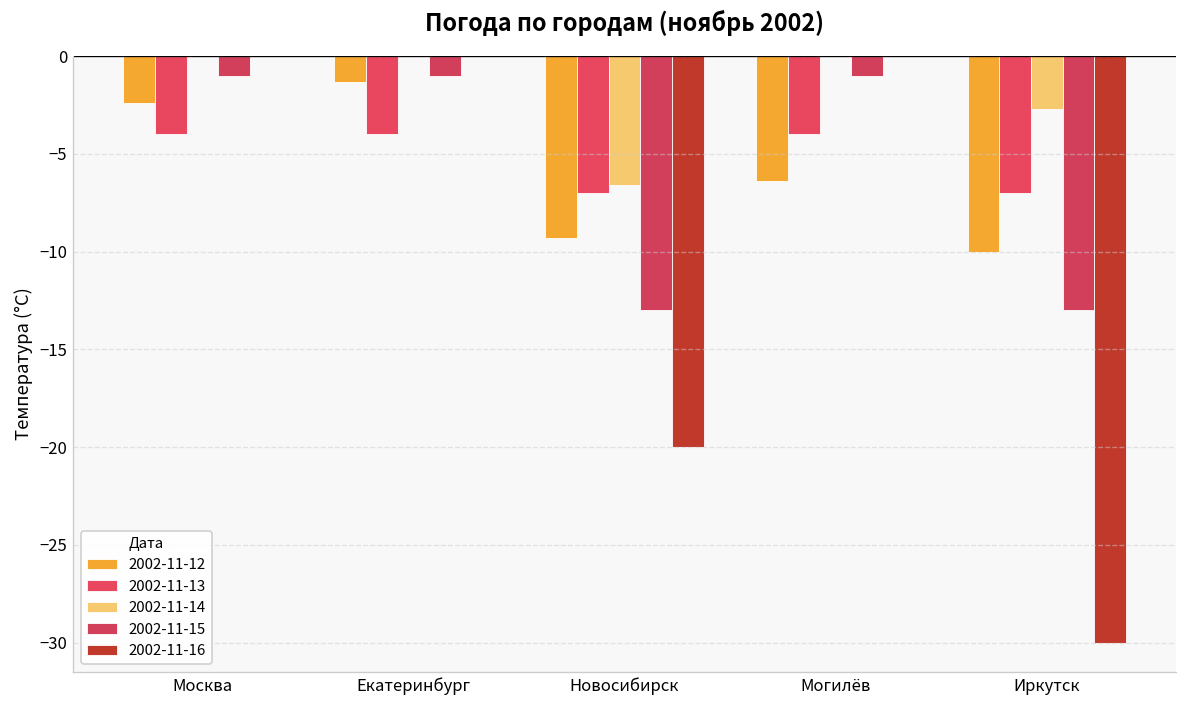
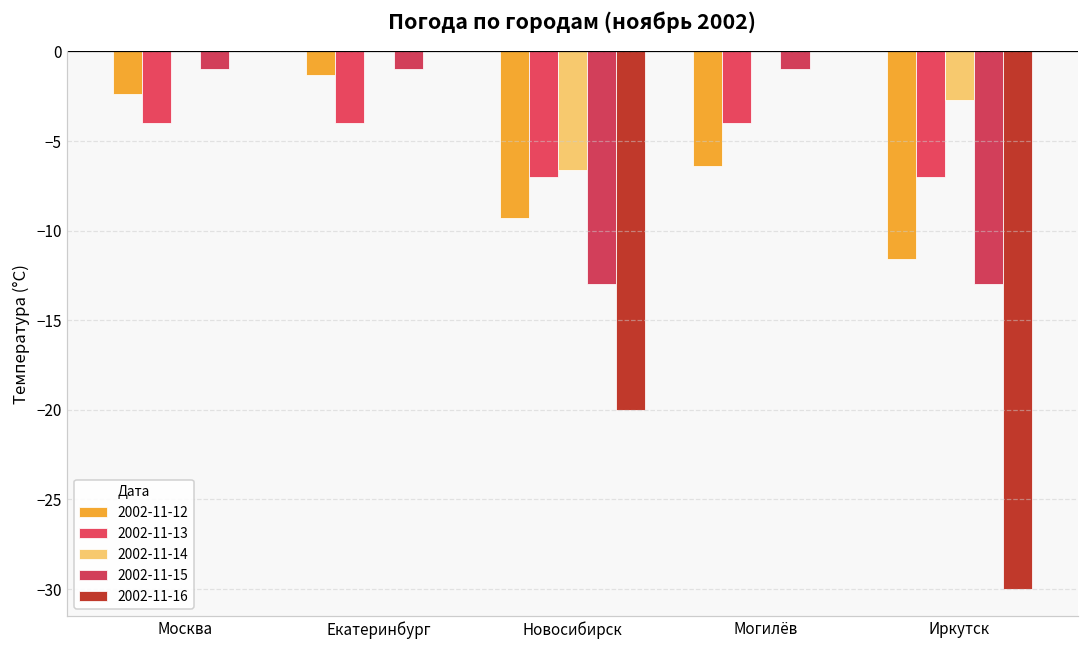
  {
    "2002-11-12": {
      "Москва": -2.4,
      "Екатеринбург": -1.3,
      "Новосибирск": -9.3,
      "Могилёв": -6.4,
-     "Иркутск": -10.0
+     "Иркутск": -11.6
    },
    "2002-11-14": {
      "Москва": 0.0,
      "Екатеринбург": 0.0,
      "Новосибирск": -6.6,
      "Могилёв": 0.0,
      "Иркутск": -2.7
    }
  }
